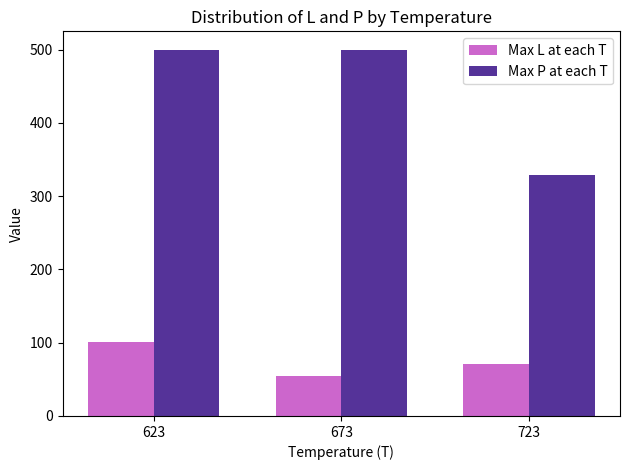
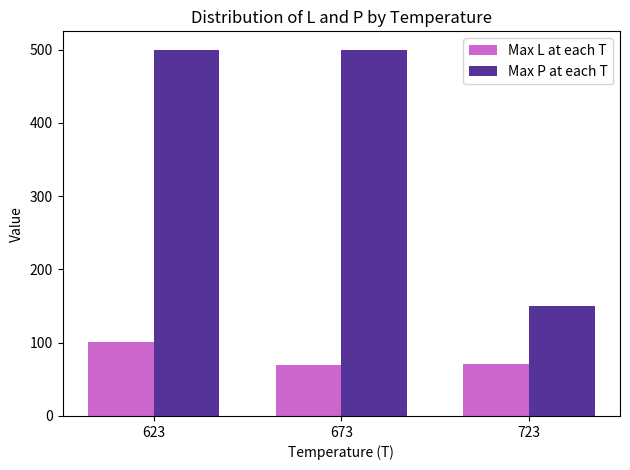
  {
    "Max L at each T": {
      "623": 100,
-     "673": 50,
+     "673": 70,
      "723": 70
    },
    "Max P at each T": {
      "623": 500,
      "673": 500,
-     "723": 330
+     "723": 150
    }
  }
